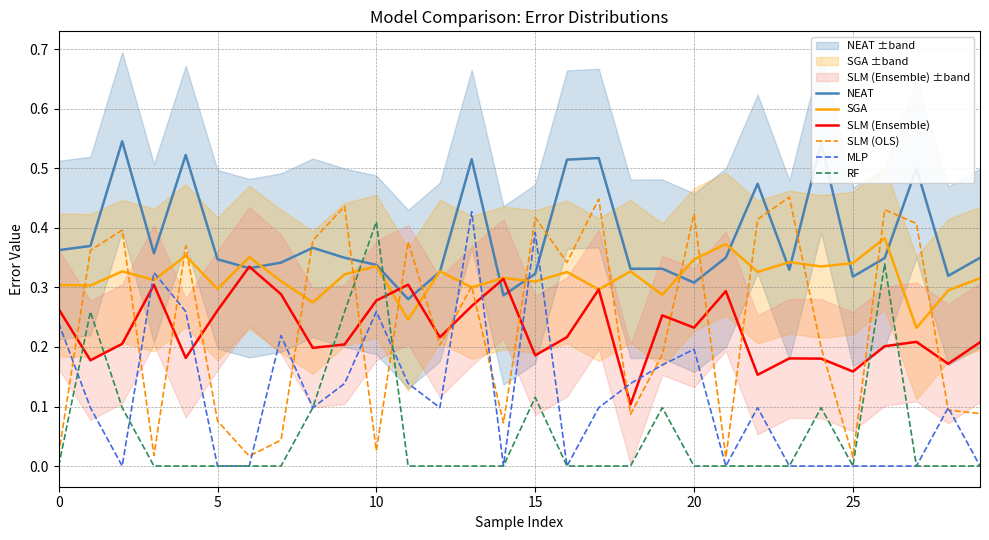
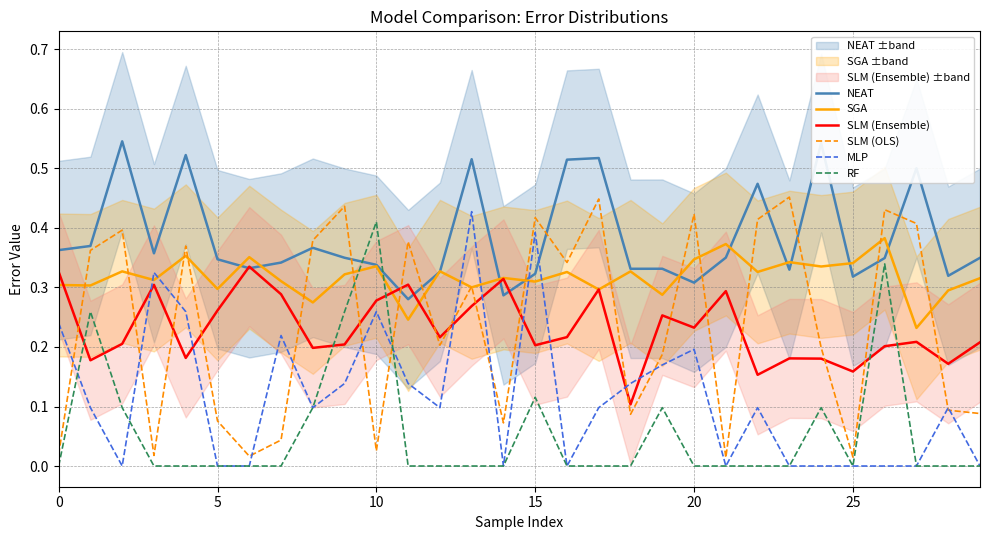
  {
    "SLM (Ensemble)": {
-     "0": 0.26,
+     "0": 0.33,
      "5": 0.26,
      "10": 0.28,
-     "15": 0.19,
+     "15": 0.20,
      "20": 0.23,
      "25": 0.16
    },
    "RF": {
      "0": 0.00,
      "10": 0.41,
      "15": 0.12,
      "20": 0.00
    }
  }
